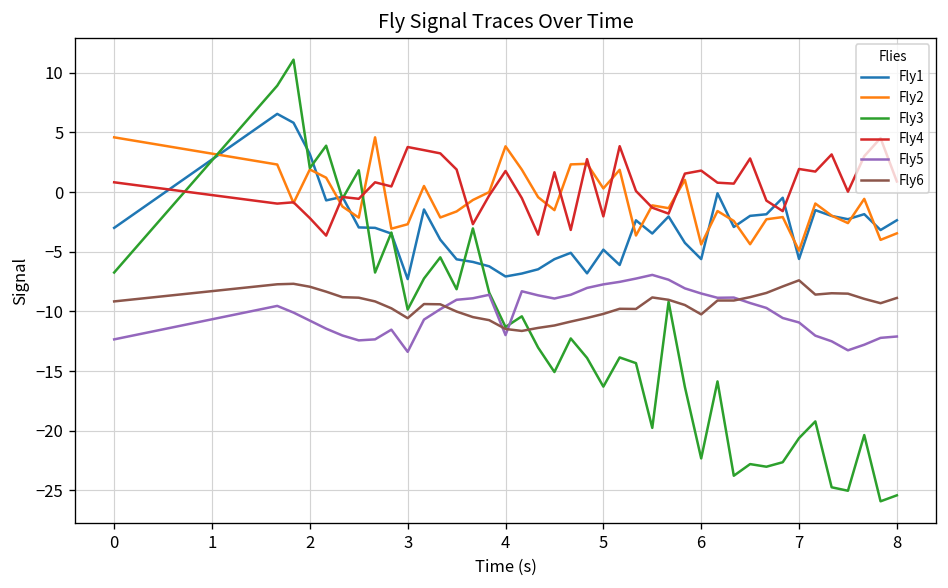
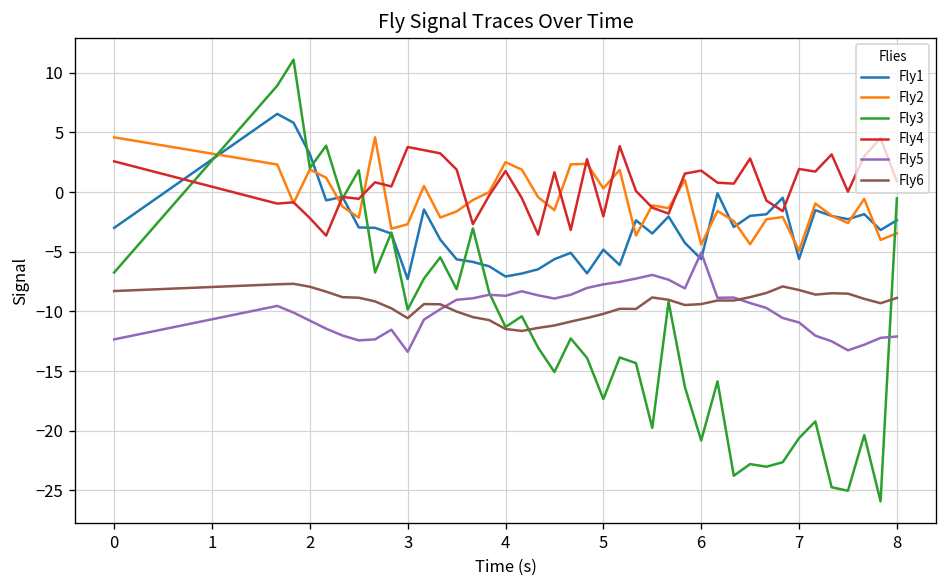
  {
    "Fly1": {
      "0": -3,
      "2": 3,
      "3": -7,
      "4": -7,
      "5": -5,
      "6": -6,
      "7": -6,
      "8": -2
    },
    "Fly2": {
      "0": 5,
      "3": -3,
-     "4": 4,
+     "4": 3,
      "5": 0,
      "6": -4,
      "7": -5,
      "8": -3
    },
    "Fly3": {
      "0": -7,
      "3": -10,
-     "5": -16,
-     "6": -22,
+     "5": -17,
+     "6": -21,
      "7": -21,
-     "8": -25
+     "8": -1
    },
    "Fly4": {
-     "0": 1,
+     "0": 3,
      "2": -2,
      "3": 4,
      "4": 2,
      "5": -2,
      "6": 2,
      "7": 2,
      "8": 1
    },
    "Fly5": {
      "0": -12,
      "2": -11,
      "3": -13,
-     "4": -12,
+     "4": -9,
      "5": -8,
-     "6": -8,
+     "6": -5,
      "7": -11,
      "8": -12
    },
    "Fly6": {
-     "0": -9,
+     "0": -8,
      "2": -8,
      "3": -11,
      "5": -10,
-     "6": -10,
-     "7": -7,
+     "6": -9,
+     "7": -8,
      "8": -9
    }
  }
